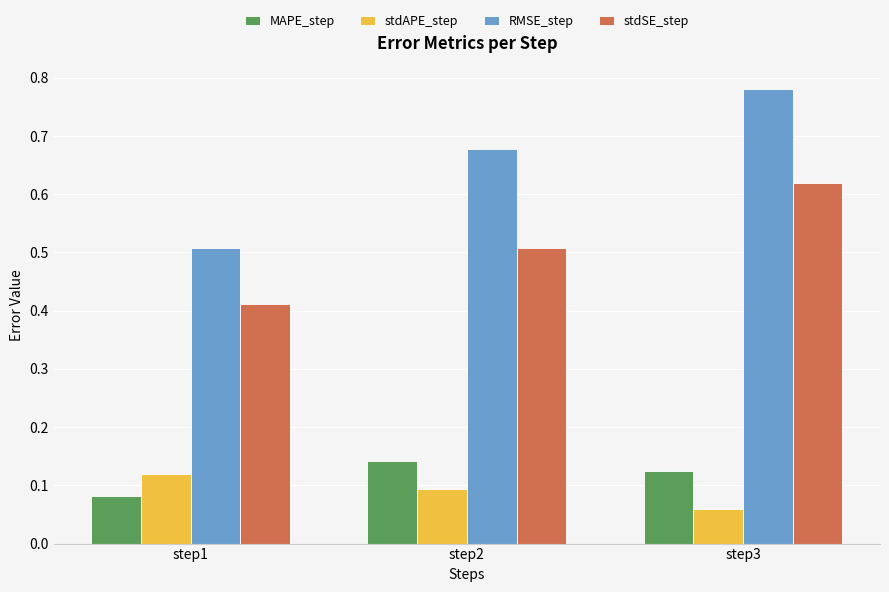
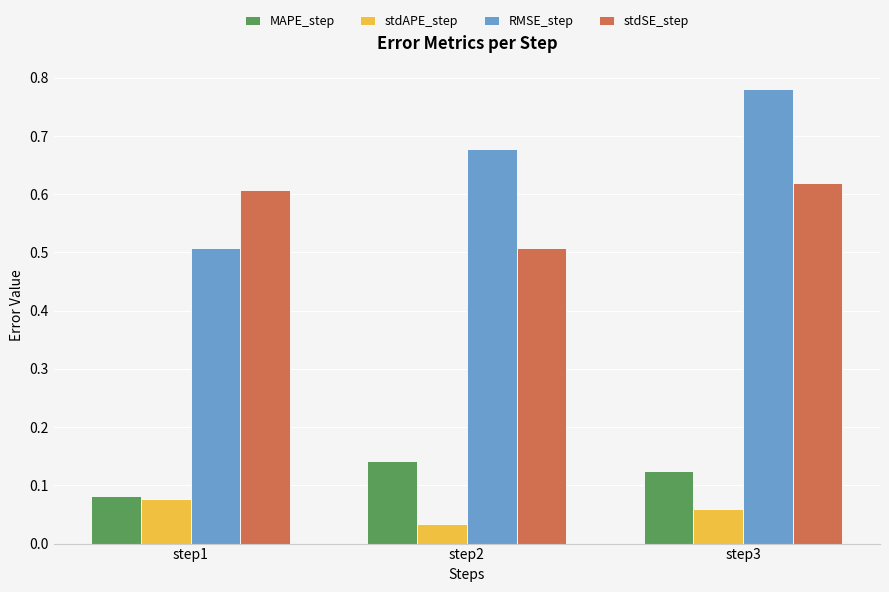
  {
    "MAPE_step": {
      "step1": 0.08,
      "step2": 0.14,
      "step3": 0.12
    },
    "stdAPE_step": {
-     "step1": 0.12,
-     "step2": 0.09,
+     "step1": 0.08,
+     "step2": 0.03,
      "step3": 0.06
    },
    "RMSE_step": {
      "step1": 0.51,
      "step2": 0.68,
      "step3": 0.78
    },
    "stdSE_step": {
-     "step1": 0.41,
+     "step1": 0.61,
      "step2": 0.51,
      "step3": 0.62
    }
  }
